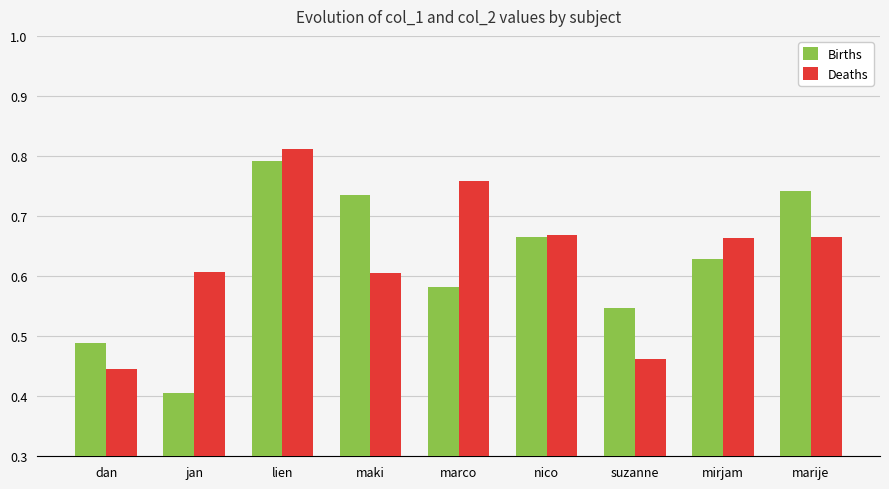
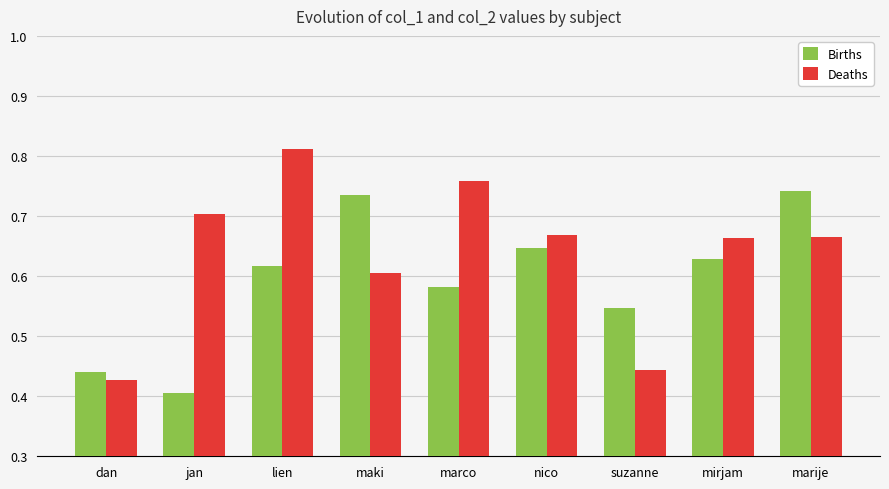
  {
    "Births": {
-     "dan": 0.49,
+     "dan": 0.44,
      "jan": 0.41,
-     "lien": 0.79,
+     "lien": 0.62,
      "maki": 0.73,
      "marco": 0.58,
-     "nico": 0.67,
+     "nico": 0.65,
      "suzanne": 0.55,
      "mirjam": 0.63,
      "marije": 0.74
    },
    "Deaths": {
-     "dan": 0.45,
-     "jan": 0.61,
+     "dan": 0.43,
+     "jan": 0.70,
      "lien": 0.81,
      "maki": 0.61,
      "marco": 0.76,
      "nico": 0.67,
-     "suzanne": 0.46,
+     "suzanne": 0.44,
      "mirjam": 0.66,
      "marije": 0.66
    }
  }
